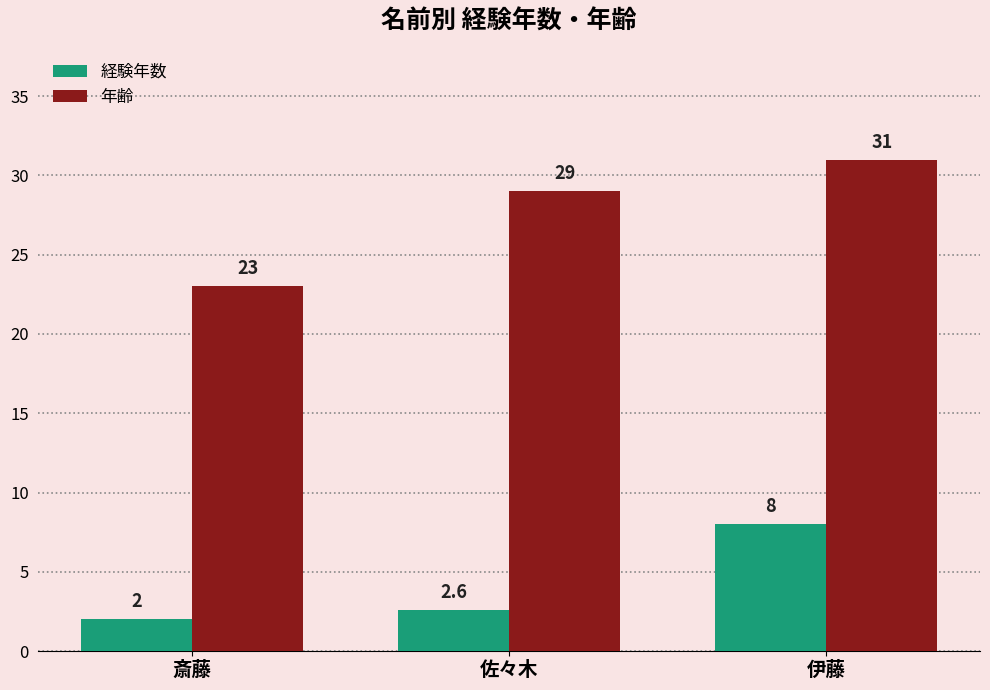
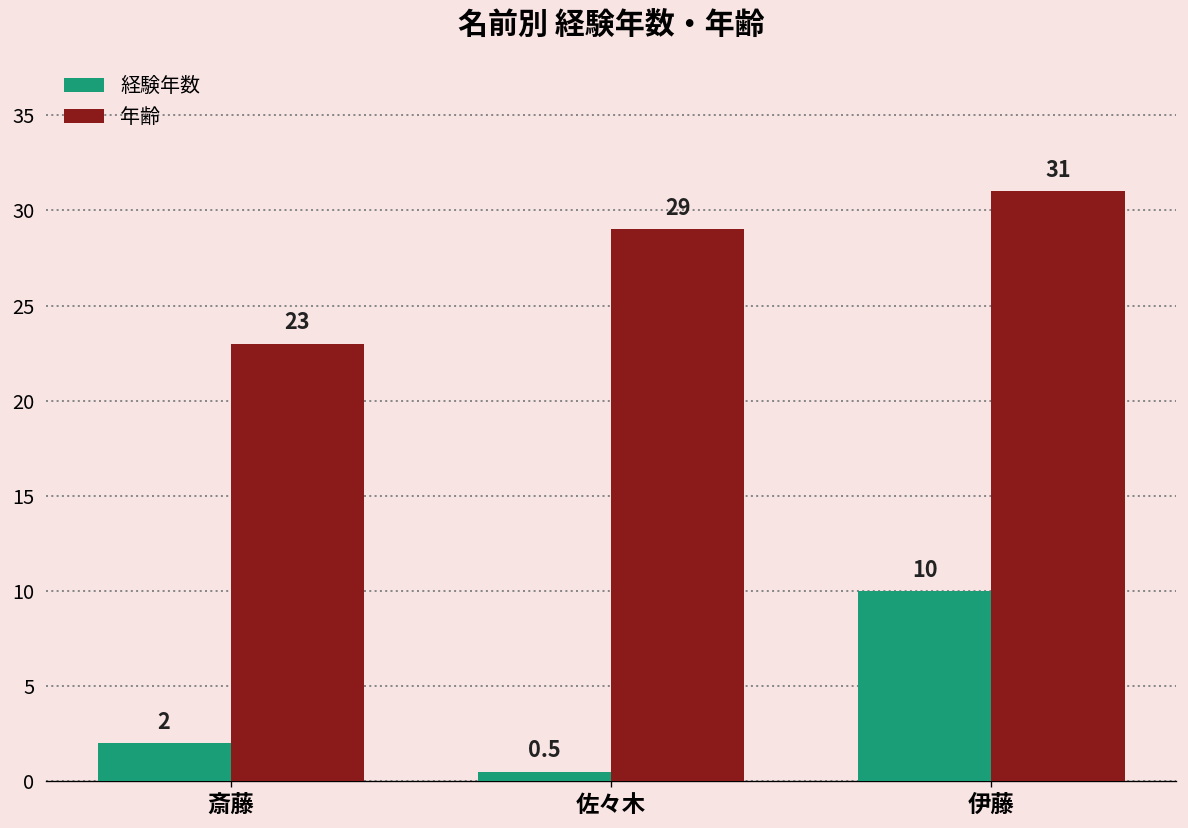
  {
    "経験年数": {
      "斎藤": 2,
-     "佐々木": 2.6,
-     "伊藤": 8
+     "佐々木": 0.5,
+     "伊藤": 10
    },
    "年齢": {
      "斎藤": 23,
      "佐々木": 29,
      "伊藤": 31
    }
  }
